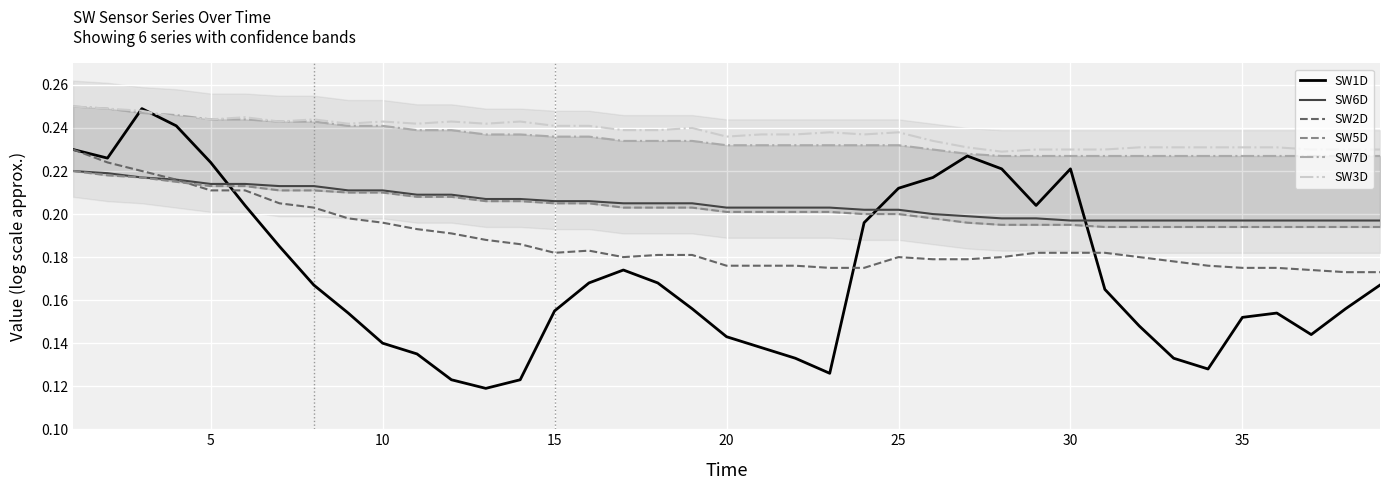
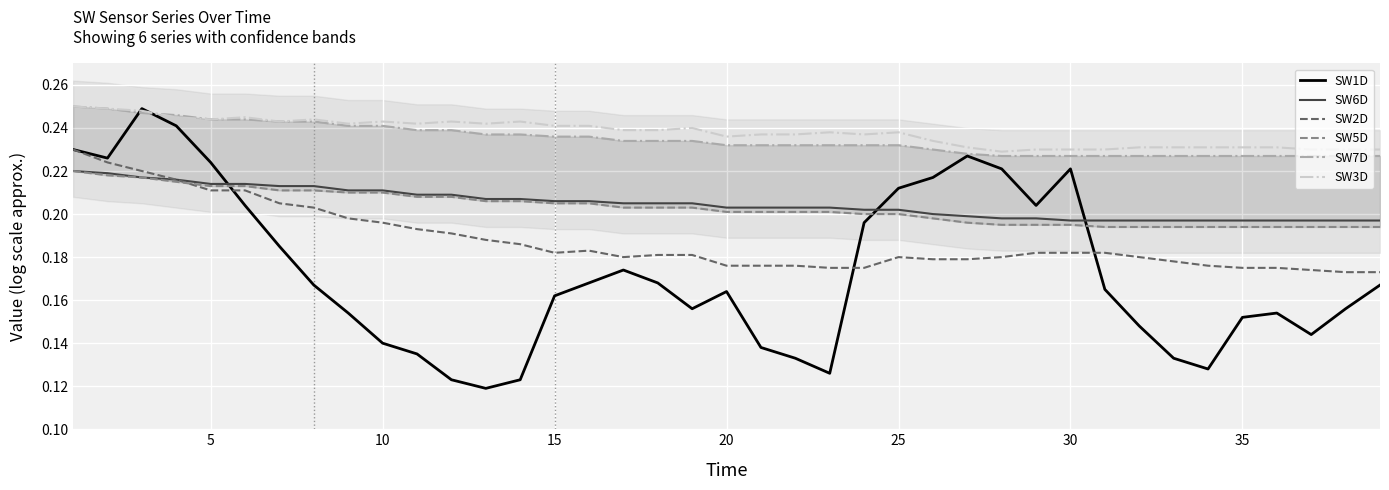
  {
    "SW1D": {
      "5": 0.224,
      "10": 0.140,
-     "15": 0.155,
-     "20": 0.143,
+     "15": 0.162,
+     "20": 0.164,
      "25": 0.212,
      "30": 0.221,
      "35": 0.152
    }
  }
